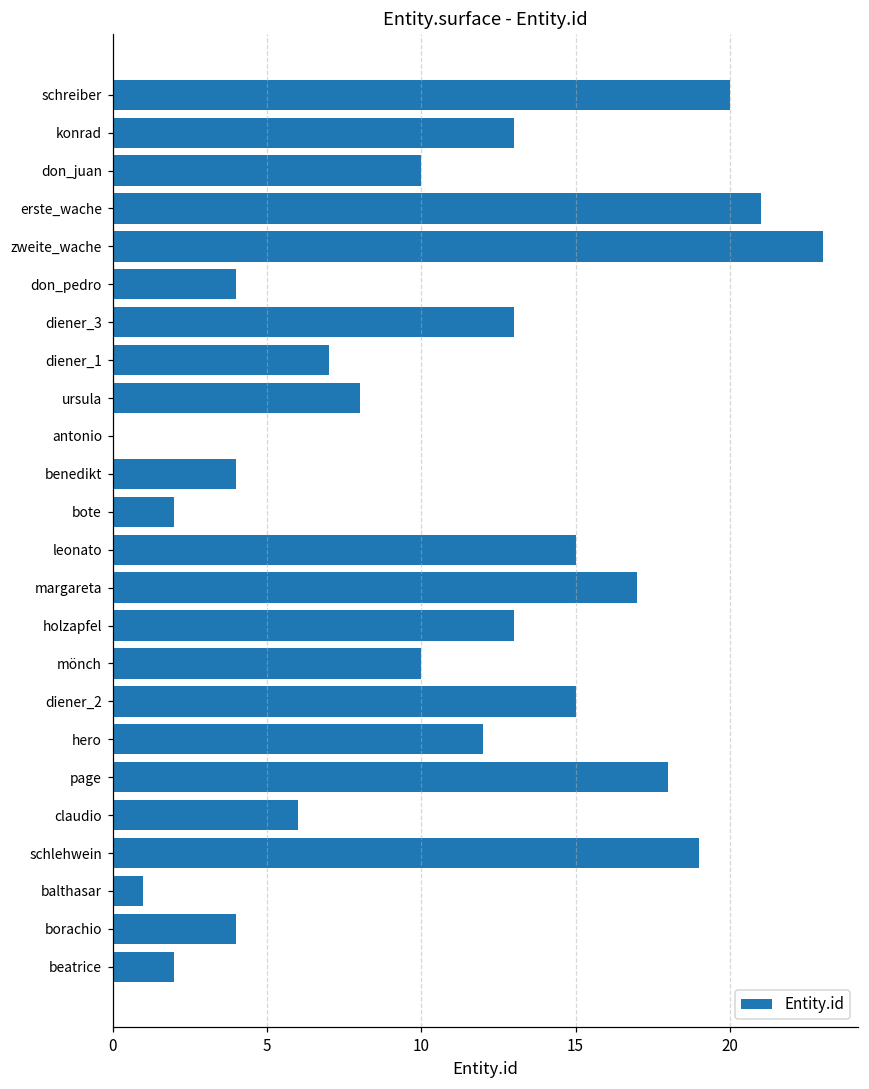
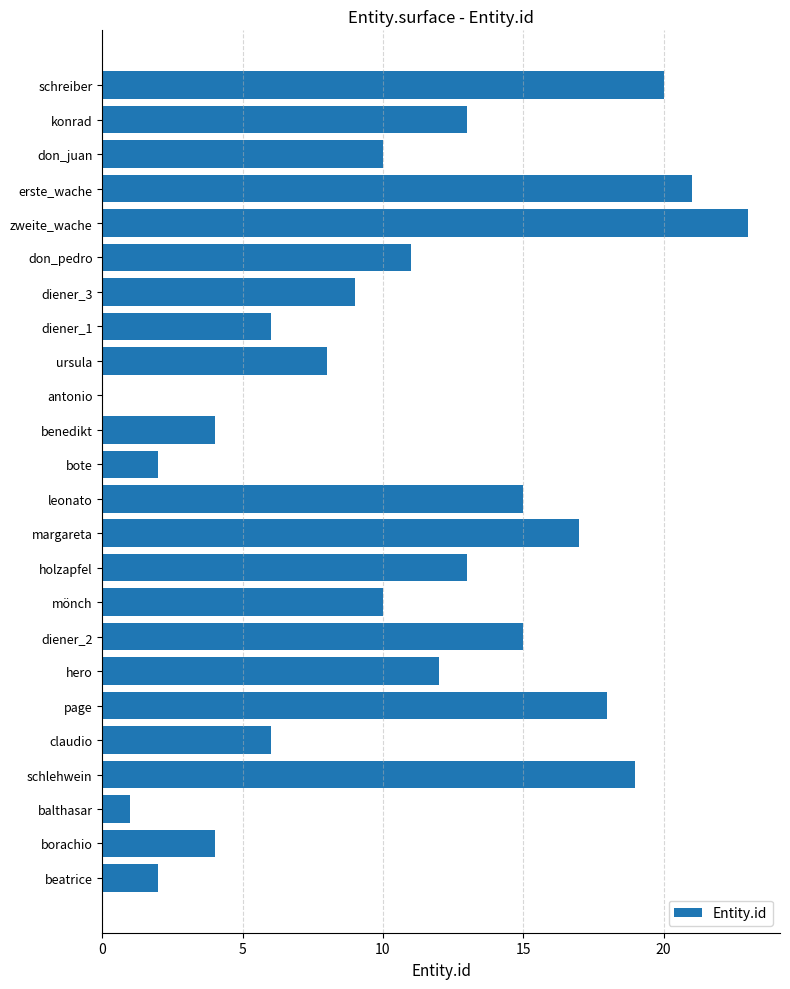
  {
    "schreiber": 20,
    "konrad": 13,
    "don_juan": 10,
    "erste_wache": 21,
    "zweite_wache": 23,
-   "don_pedro": 4,
-   "diener_3": 13,
-   "diener_1": 7,
+   "don_pedro": 11,
+   "diener_3": 9,
+   "diener_1": 6,
    "ursula": 8,
    "antonio": 0,
    "benedikt": 4,
    "bote": 2,
    "leonato": 15,
    "margareta": 17,
    "holzapfel": 13,
    "mönch": 10,
    "diener_2": 15,
    "hero": 12,
    "page": 18,
    "claudio": 6,
    "schlehwein": 19,
    "balthasar": 1,
    "borachio": 4,
    "beatrice": 2
  }
